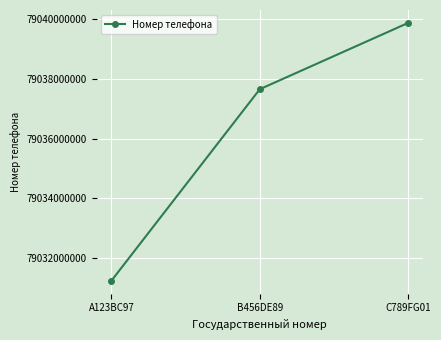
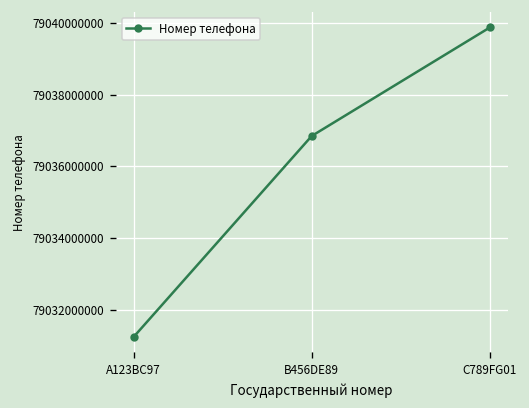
  {
    "A123BC97": 79031200000,
-   "B456DE89": 79037700000,
+   "B456DE89": 79036800000,
    "C789FG01": 79039900000
  }
